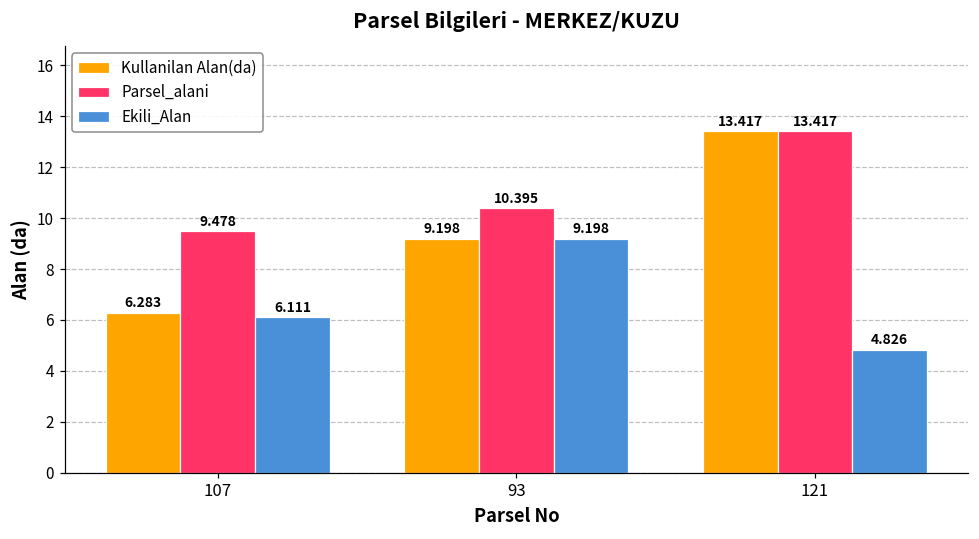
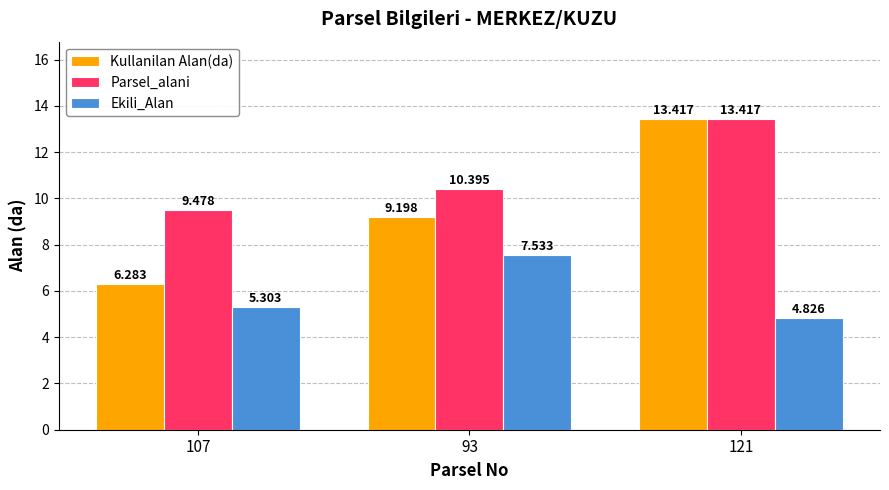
  {
    "Kullanilan Alan(da)": {
      "107": 6.283,
      "93": 9.198,
      "121": 13.417
    },
    "Parsel_alani": {
      "107": 9.478,
      "93": 10.395,
      "121": 13.417
    },
    "Ekili_Alan": {
-     "107": 6.111,
-     "93": 9.198,
+     "107": 5.303,
+     "93": 7.533,
      "121": 4.826
    }
  }
